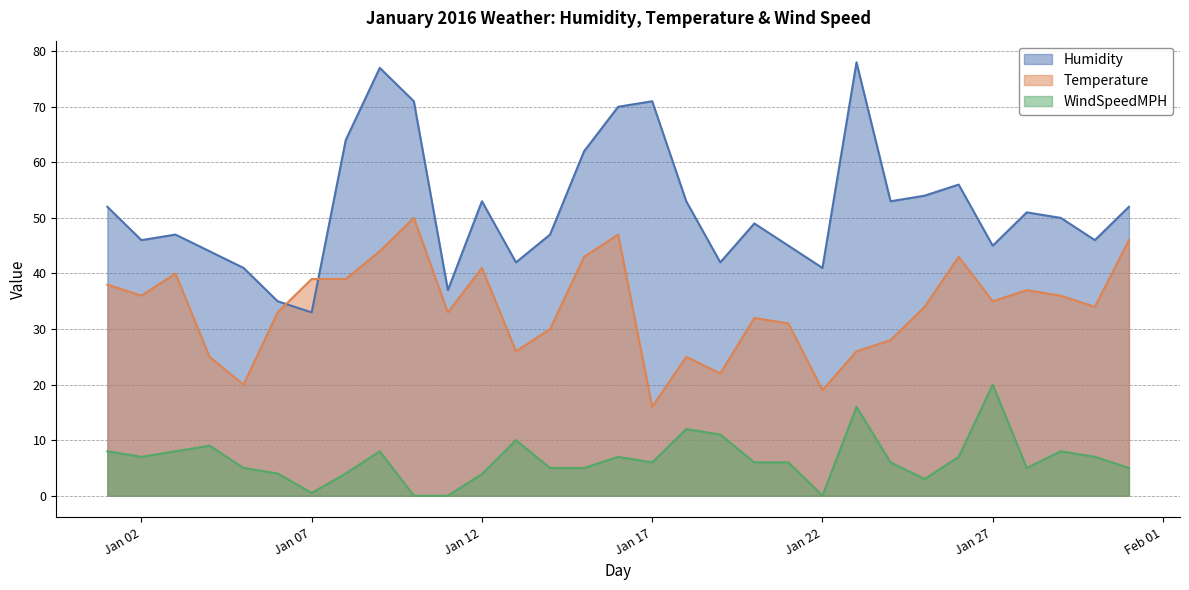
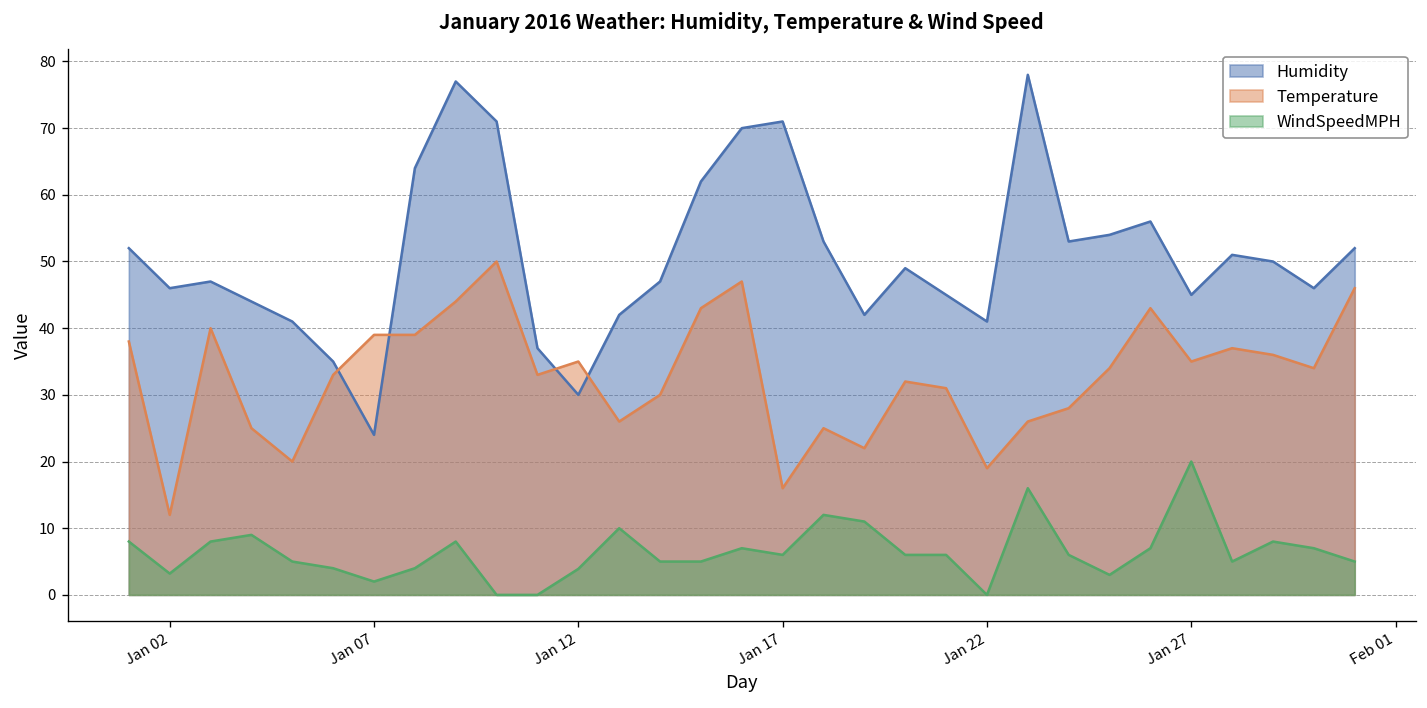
  {
    "Humidity": {
      "Jan 02": 46,
-     "Jan 07": 33,
-     "Jan 12": 53,
+     "Jan 07": 24,
+     "Jan 12": 30,
      "Jan 17": 71,
      "Jan 22": 41,
      "Jan 27": 45
    },
    "Temperature": {
-     "Jan 02": 36,
+     "Jan 02": 12,
      "Jan 07": 39,
-     "Jan 12": 41,
+     "Jan 12": 35,
      "Jan 17": 16,
      "Jan 22": 19,
      "Jan 27": 35
    },
    "WindSpeedMPH": {
-     "Jan 02": 7,
-     "Jan 07": 1,
+     "Jan 02": 3,
+     "Jan 07": 2,
      "Jan 12": 4,
      "Jan 17": 6,
      "Jan 22": 0,
      "Jan 27": 20
    }
  }
